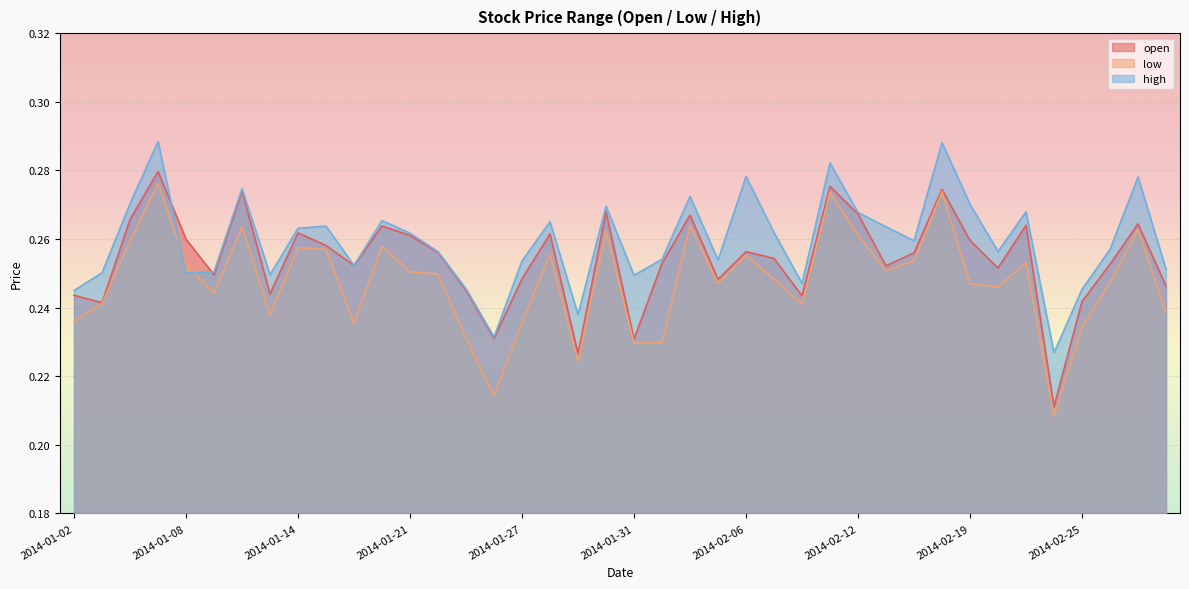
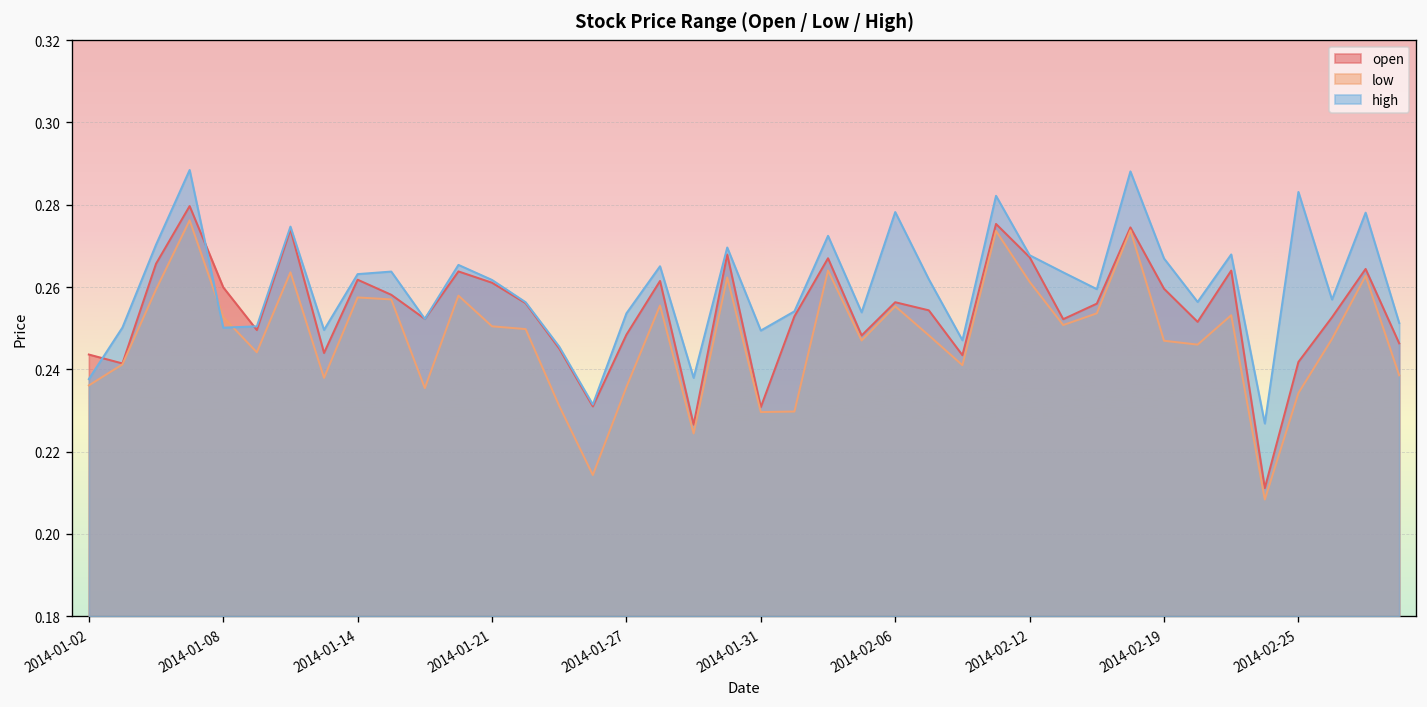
  {
    "high": {
-     "2014-01-02": 0.245,
+     "2014-01-02": 0.238,
      "2014-01-08": 0.250,
      "2014-01-14": 0.263,
      "2014-01-27": 0.254,
      "2014-01-31": 0.249,
      "2014-02-06": 0.278,
-     "2014-02-19": 0.270,
-     "2014-02-25": 0.245
+     "2014-02-19": 0.267,
+     "2014-02-25": 0.283
    }
  }
